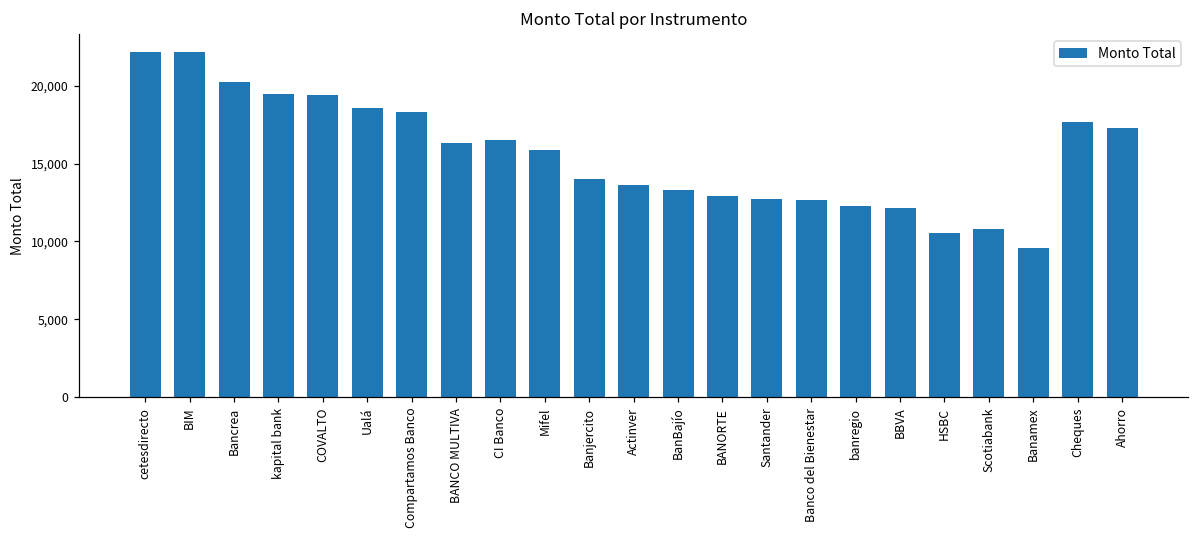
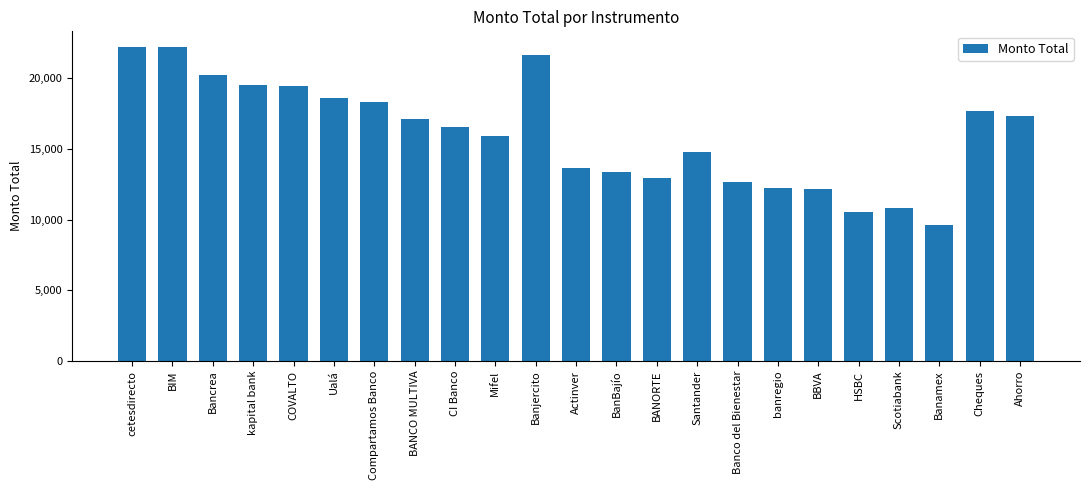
  {
    "cetesdirecto": "22,200",
    "BIM": "22,200",
    "Bancrea": "20,200",
    "kapital bank": "19,500",
    "COVALTO": "19,400",
    "Ualá": "18,600",
    "Compartamos Banco": "18,300",
-   "BANCO MULTIVA": "16,300",
+   "BANCO MULTIVA": "17,100",
    "CI Banco": "16,600",
    "Mifel": "15,900",
-   "Banjercito": "14,000",
+   "Banjercito": "21,700",
    "Actinver": "13,600",
    "BanBajío": "13,300",
    "BANORTE": "12,900",
-   "Santander": "12,700",
+   "Santander": "14,700",
    "Banco del Bienestar": "12,700",
    "banregio": "12,300",
    "BBVA": "12,200",
    "HSBC": "10,600",
    "Scotiabank": "10,800",
    "Banamex": "9,600",
    "Cheques": "17,700",
    "Ahorro": "17,300"
  }
